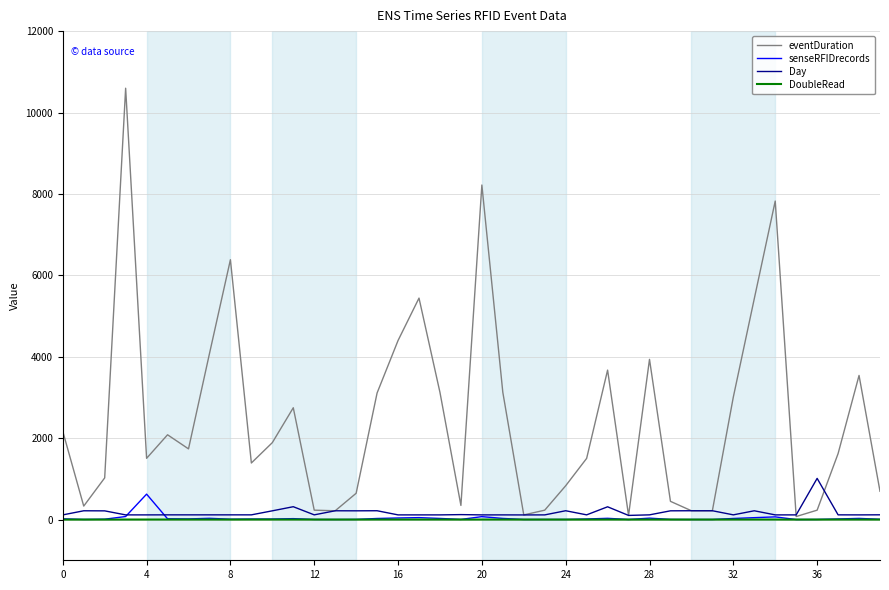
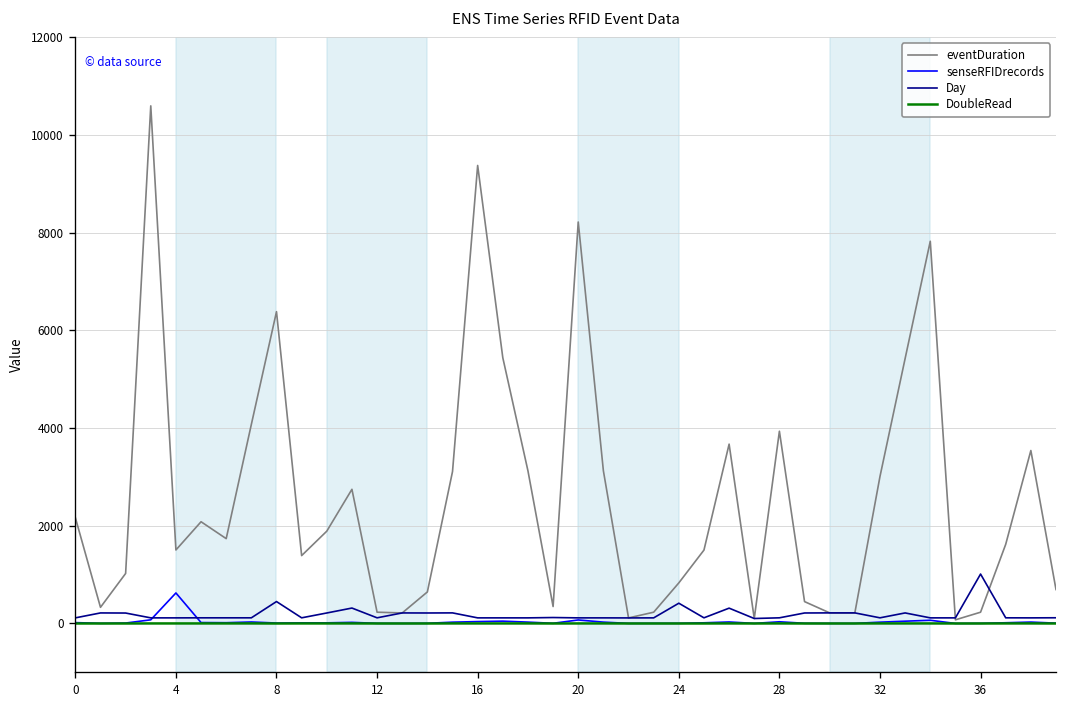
  {
    "eventDuration": {
      "0": 2200,
      "4": 1500,
      "8": 6400,
      "12": 200,
-     "16": 4400,
+     "16": 9400,
      "20": 8200,
      "24": 800,
      "28": 3900,
      "32": 3000,
      "36": 200
    },
    "senseRFIDrecords": {
      "4": 600
    },
    "Day": {
      "0": 100,
      "4": 100,
-     "8": 100,
+     "8": 400,
      "12": 100,
      "16": 100,
-     "24": 200,
+     "24": 400,
      "28": 100,
      "32": 100,
      "36": 1000
    },
    "DoubleRead": {
      "4": 0,
      "20": 0
    }
  }
